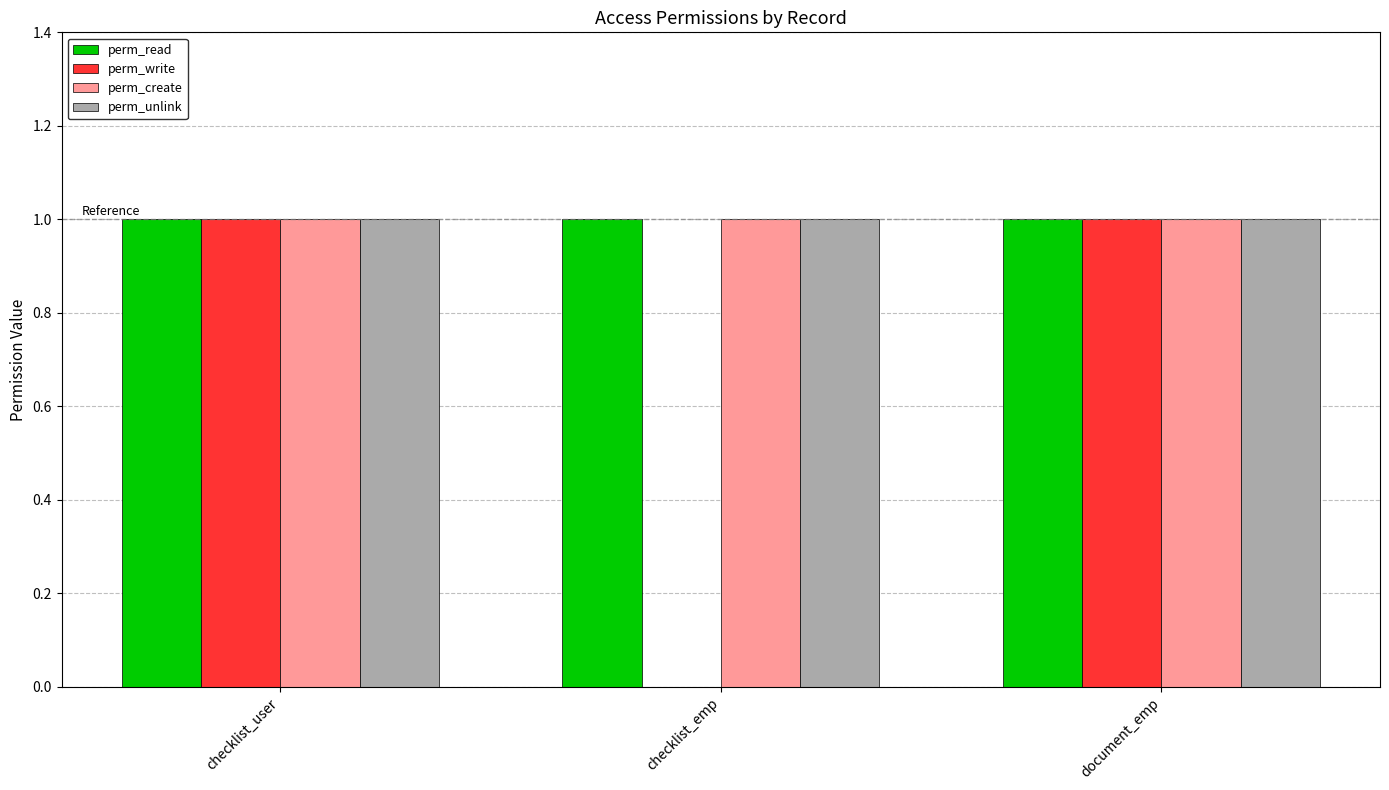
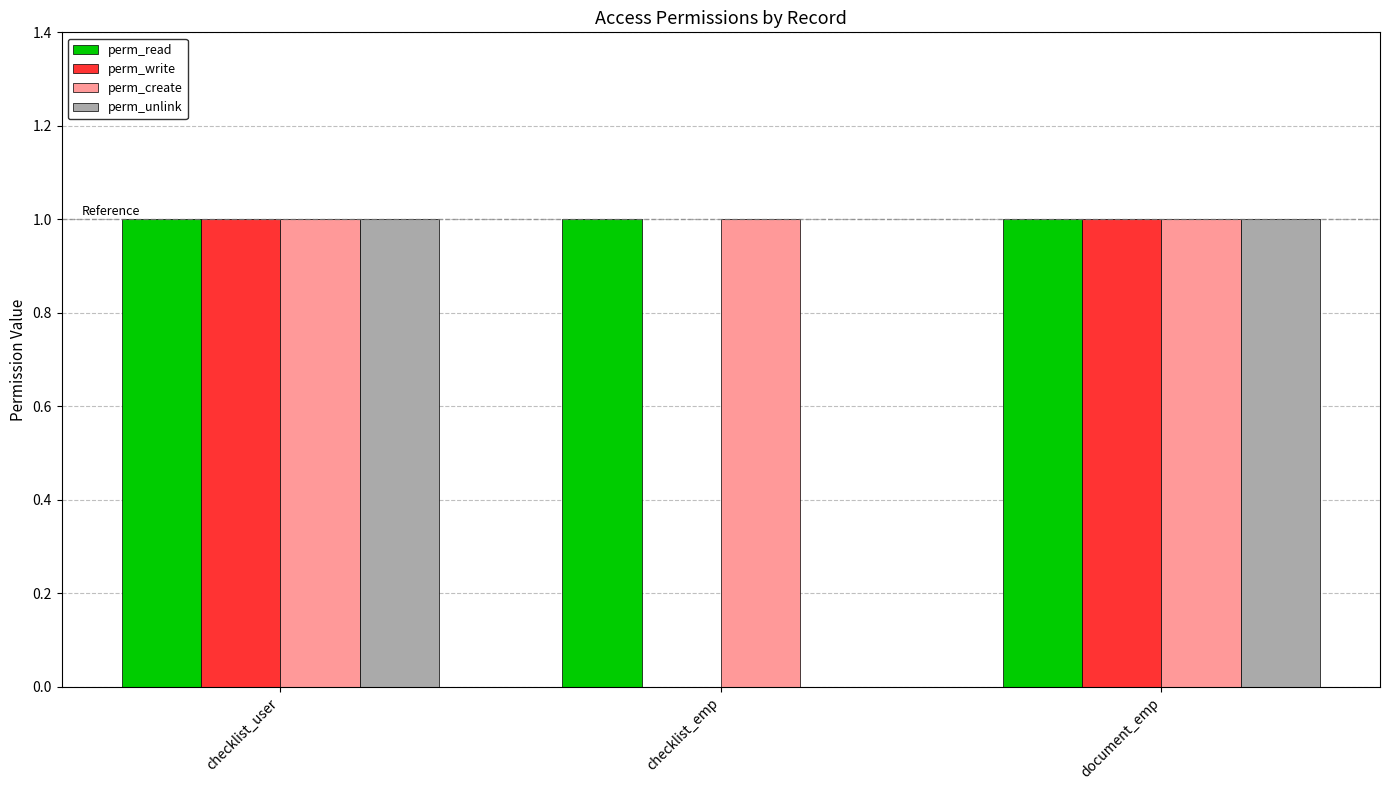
  {
    "perm_read": {
      "checklist_user": 1,
      "checklist_emp": 1,
      "document_emp": 1
    },
    "perm_write": {
      "checklist_user": 1,
      "checklist_emp": 0,
      "document_emp": 1
    },
    "perm_create": {
      "checklist_user": 1,
      "checklist_emp": 1,
      "document_emp": 1
    },
    "perm_unlink": {
      "checklist_user": 1,
-     "checklist_emp": 1,
+     "checklist_emp": 0,
      "document_emp": 1
    }
  }
